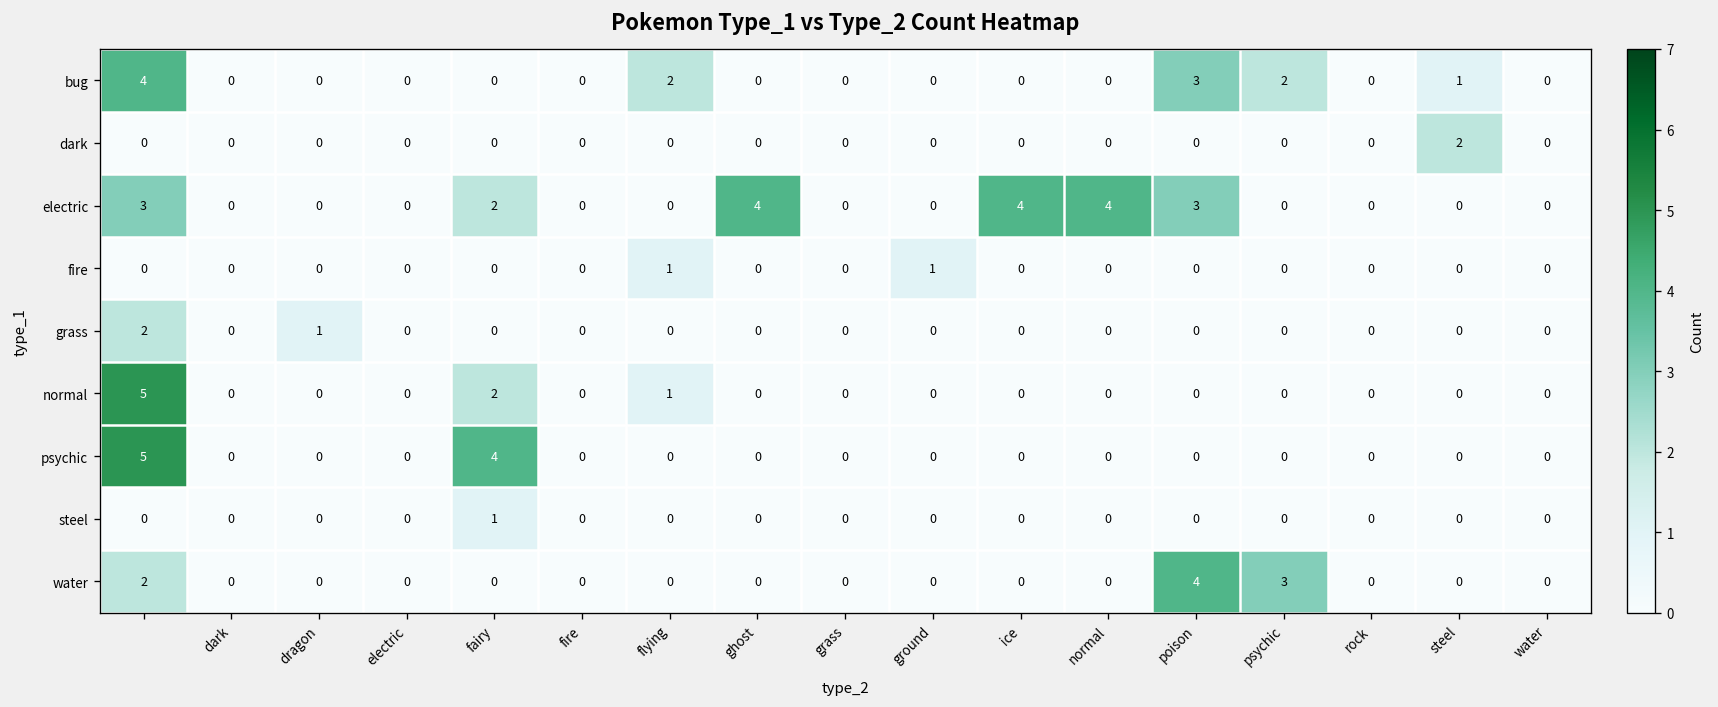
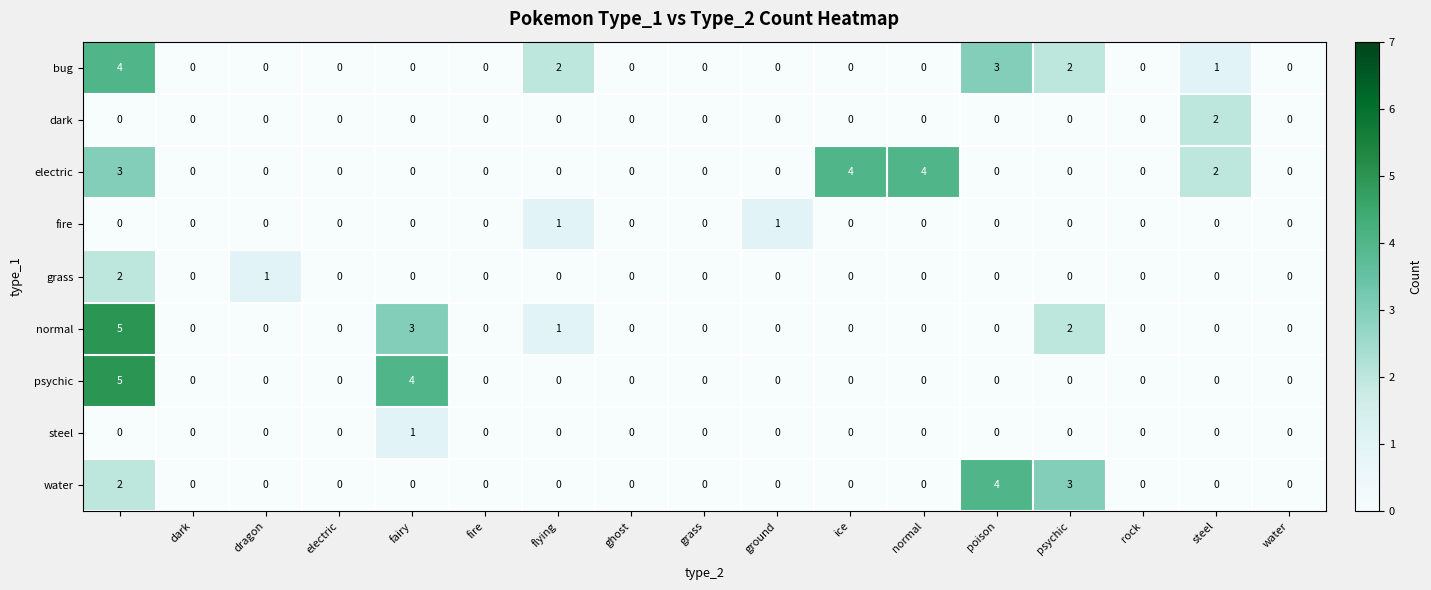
  {
    "bug": {
      "dark": 0,
      "dragon": 0,
      "electric": 0,
      "fairy": 0,
      "fire": 0,
      "flying": 2,
      "ghost": 0,
      "grass": 0,
      "ground": 0,
      "ice": 0,
      "normal": 0,
      "poison": 3,
      "psychic": 2,
      "rock": 0,
      "steel": 1,
      "water": 0
    },
    "dark": {
      "dark": 0,
      "dragon": 0,
      "electric": 0,
      "fairy": 0,
      "fire": 0,
      "flying": 0,
      "ghost": 0,
      "grass": 0,
      "ground": 0,
      "ice": 0,
      "normal": 0,
      "poison": 0,
      "psychic": 0,
      "rock": 0,
      "steel": 2,
      "water": 0
    },
    "electric": {
      "dark": 0,
      "dragon": 0,
      "electric": 0,
-     "fairy": 2,
+     "fairy": 0,
      "fire": 0,
      "flying": 0,
-     "ghost": 4,
+     "ghost": 0,
      "grass": 0,
      "ground": 0,
      "ice": 4,
      "normal": 4,
-     "poison": 3,
+     "poison": 0,
      "psychic": 0,
      "rock": 0,
-     "steel": 0,
+     "steel": 2,
      "water": 0
    },
    "fire": {
      "dark": 0,
      "dragon": 0,
      "electric": 0,
      "fairy": 0,
      "fire": 0,
      "flying": 1,
      "ghost": 0,
      "grass": 0,
      "ground": 1,
      "ice": 0,
      "normal": 0,
      "poison": 0,
      "psychic": 0,
      "rock": 0,
      "steel": 0,
      "water": 0
    },
    "grass": {
      "dark": 0,
      "dragon": 1,
      "electric": 0,
      "fairy": 0,
      "fire": 0,
      "flying": 0,
      "ghost": 0,
      "grass": 0,
      "ground": 0,
      "ice": 0,
      "normal": 0,
      "poison": 0,
      "psychic": 0,
      "rock": 0,
      "steel": 0,
      "water": 0
    },
    "normal": {
      "dark": 0,
      "dragon": 0,
      "electric": 0,
-     "fairy": 2,
+     "fairy": 3,
      "fire": 0,
      "flying": 1,
      "ghost": 0,
      "grass": 0,
      "ground": 0,
      "ice": 0,
      "normal": 0,
      "poison": 0,
-     "psychic": 0,
+     "psychic": 2,
      "rock": 0,
      "steel": 0,
      "water": 0
    },
    "psychic": {
      "dark": 0,
      "dragon": 0,
      "electric": 0,
      "fairy": 4,
      "fire": 0,
      "flying": 0,
      "ghost": 0,
      "grass": 0,
      "ground": 0,
      "ice": 0,
      "normal": 0,
      "poison": 0,
      "psychic": 0,
      "rock": 0,
      "steel": 0,
      "water": 0
    },
    "steel": {
      "dark": 0,
      "dragon": 0,
      "electric": 0,
      "fairy": 1,
      "fire": 0,
      "flying": 0,
      "ghost": 0,
      "grass": 0,
      "ground": 0,
      "ice": 0,
      "normal": 0,
      "poison": 0,
      "psychic": 0,
      "rock": 0,
      "steel": 0,
      "water": 0
    },
    "water": {
      "dark": 0,
      "dragon": 0,
      "electric": 0,
      "fairy": 0,
      "fire": 0,
      "flying": 0,
      "ghost": 0,
      "grass": 0,
      "ground": 0,
      "ice": 0,
      "normal": 0,
      "poison": 4,
      "psychic": 3,
      "rock": 0,
      "steel": 0,
      "water": 0
    }
  }
